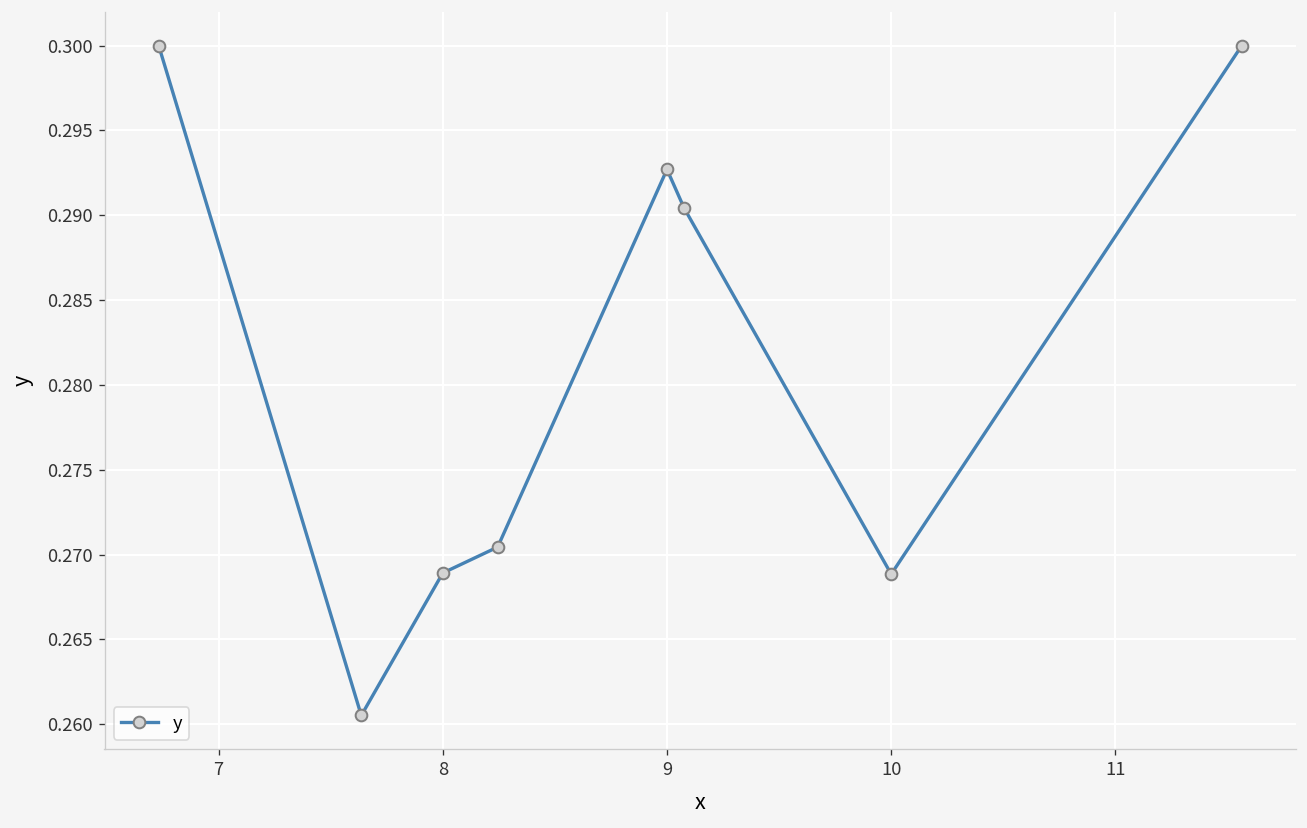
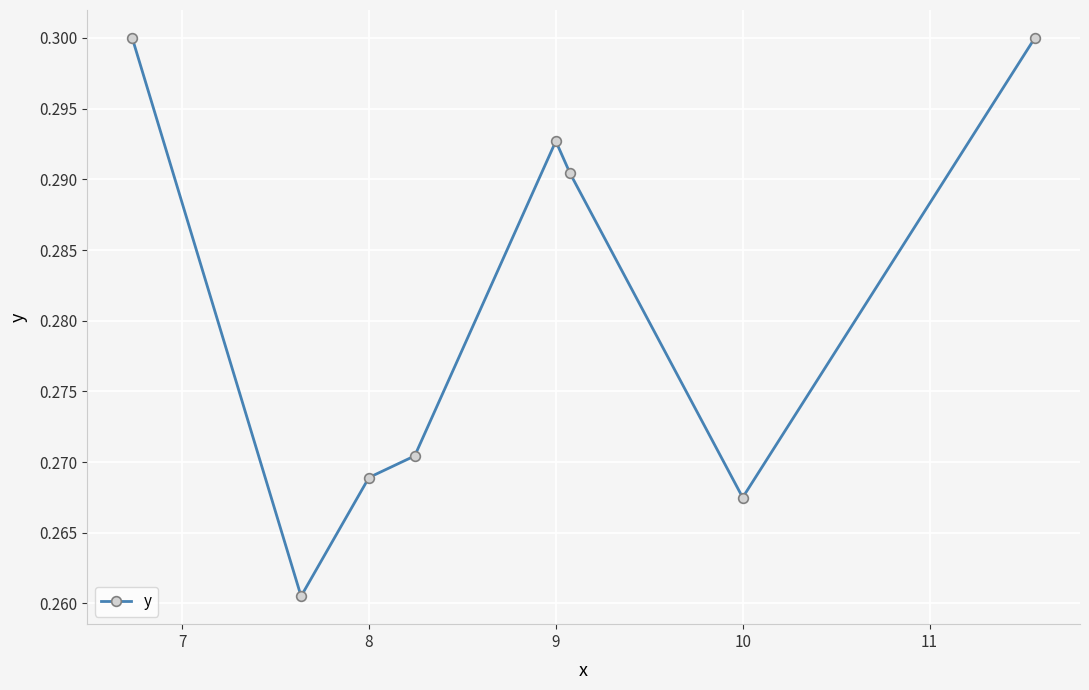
  {
    "8": 0.2689,
    "9": 0.2927,
-   "10": 0.2688
+   "10": 0.2675
  }
